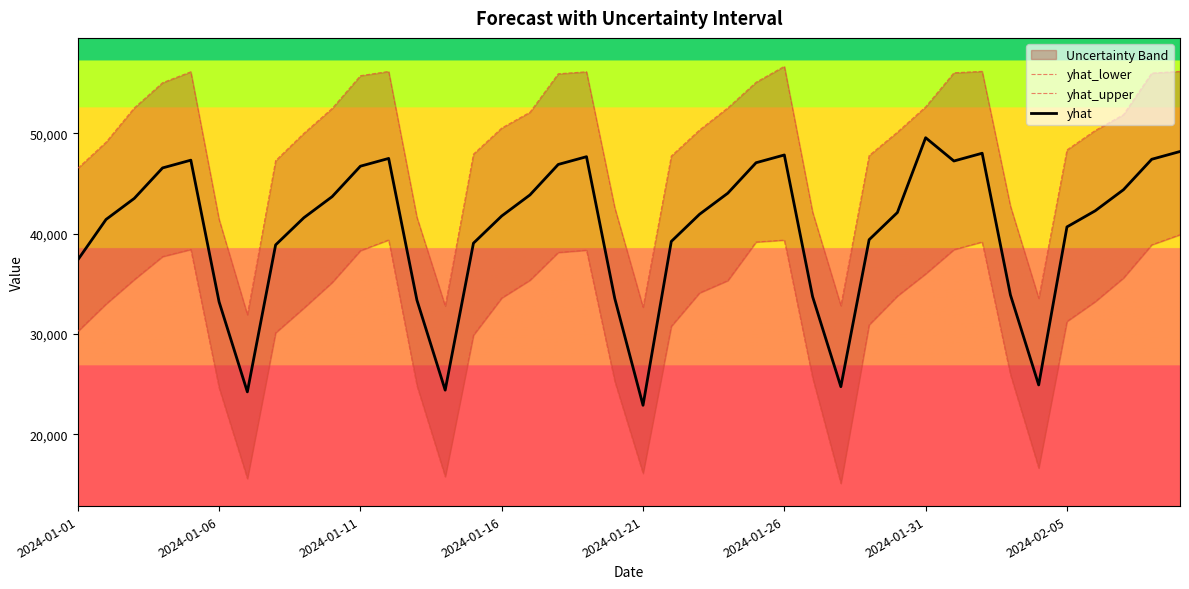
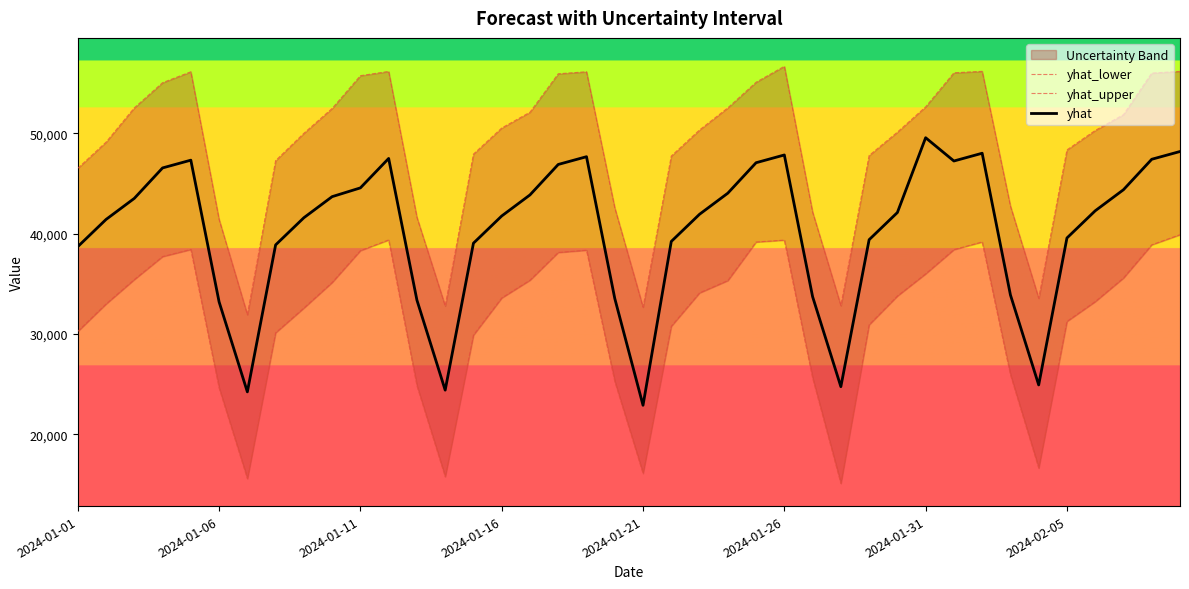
  {
    "yhat": {
-     "2024-01-01": "37,400",
+     "2024-01-01": "38,700",
      "2024-01-06": "33,200",
-     "2024-01-11": "46,700",
+     "2024-01-11": "44,600",
      "2024-01-16": "41,800",
      "2024-01-21": "22,900",
      "2024-01-26": "47,900",
      "2024-01-31": "49,600",
-     "2024-02-05": "40,700"
+     "2024-02-05": "39,600"
    }
  }
